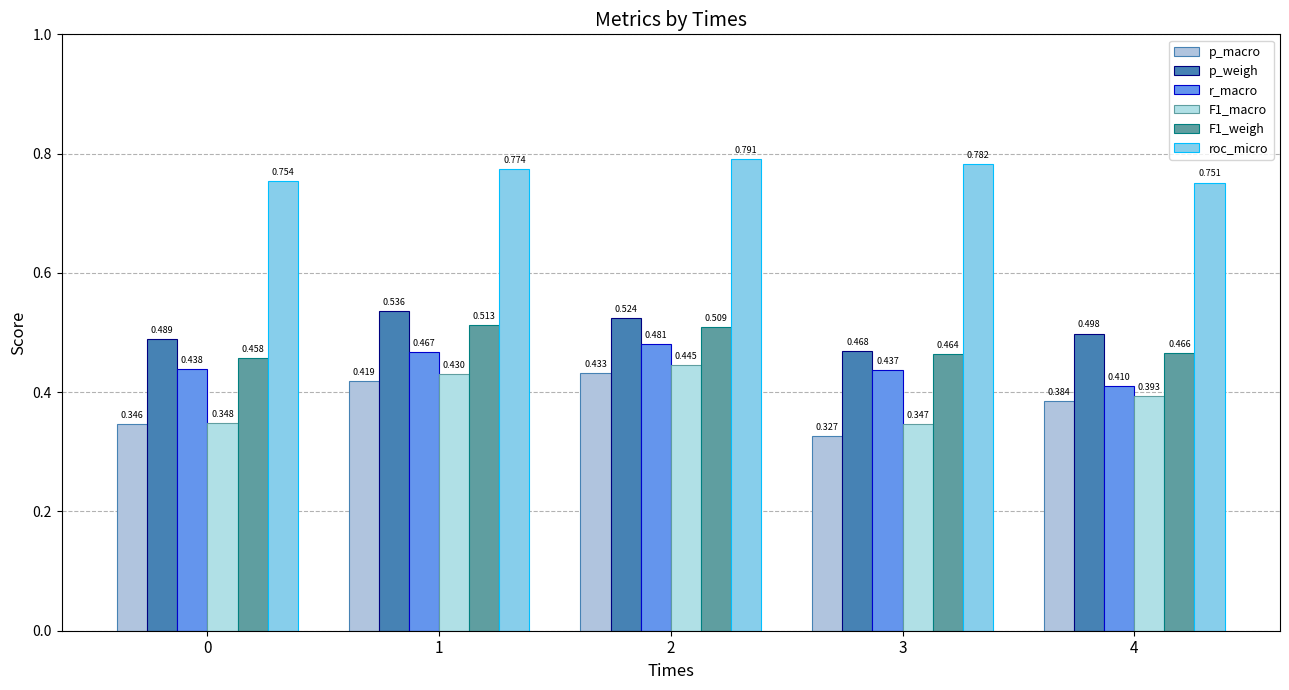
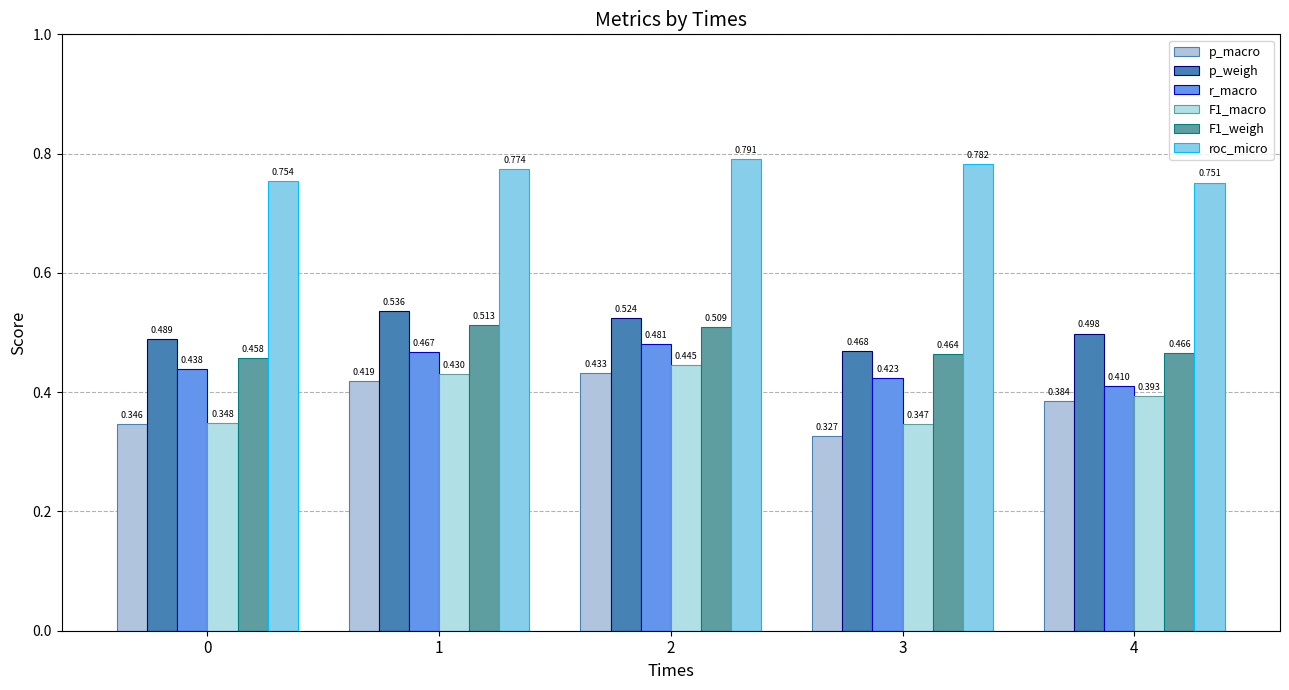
  {
    "r_macro": {
      "0": 0.438,
      "1": 0.467,
      "2": 0.481,
-     "3": 0.437,
+     "3": 0.423,
      "4": 0.410
    }
  }
